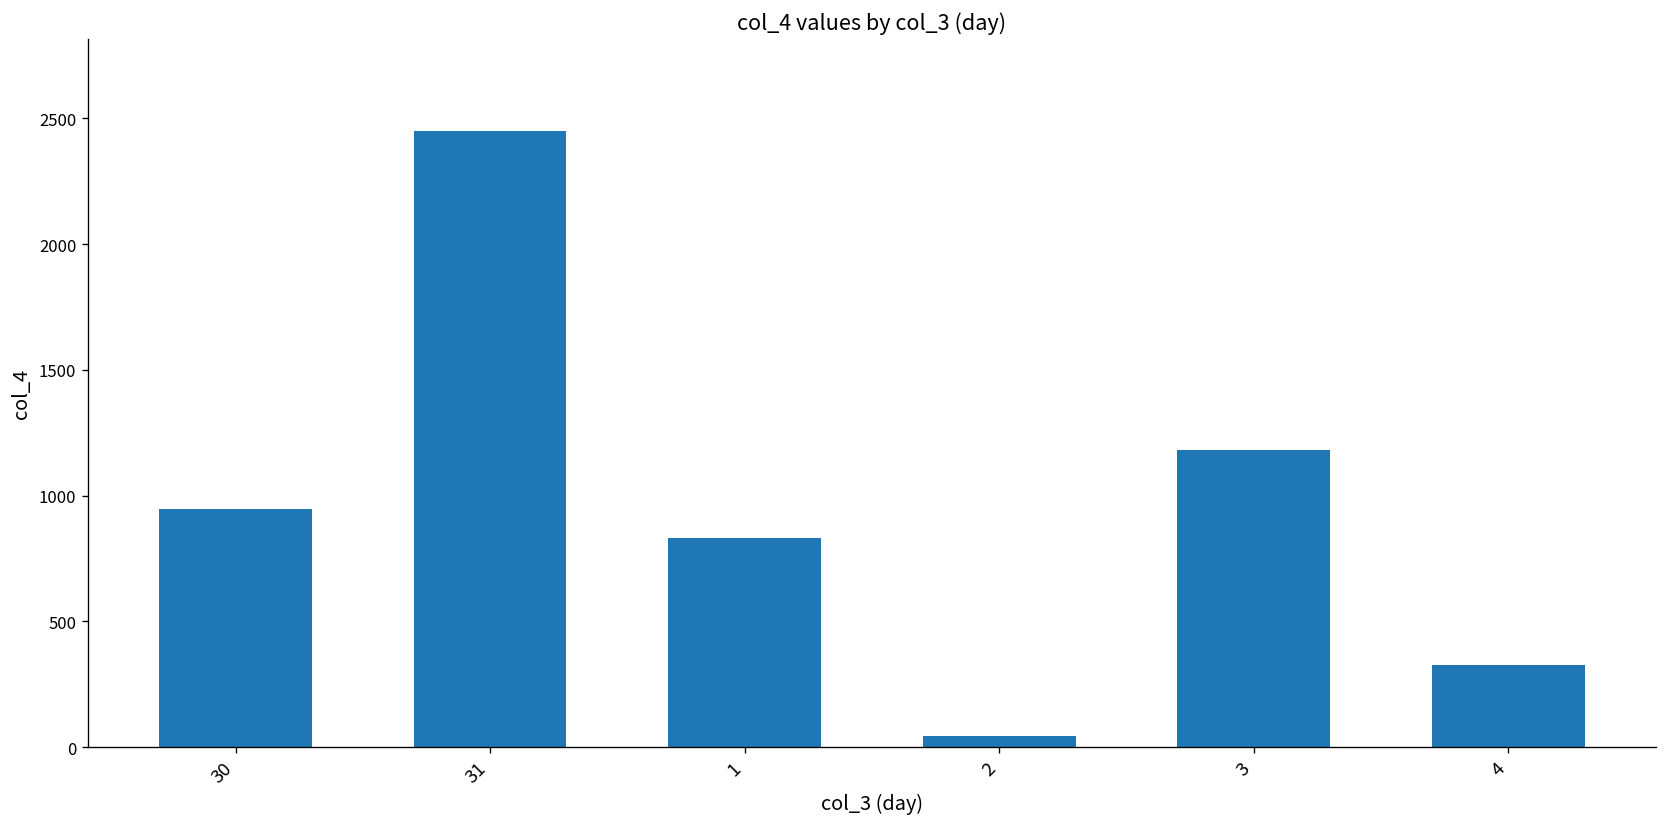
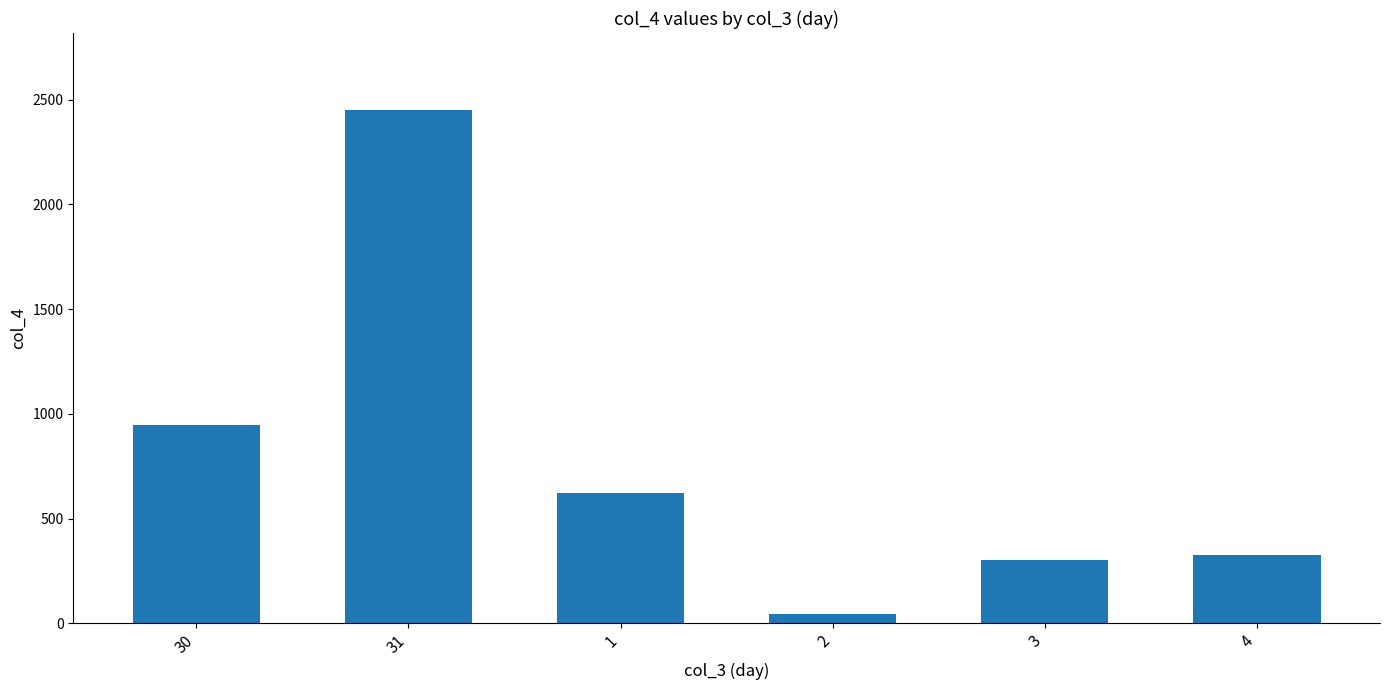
  {
    "30": 950,
    "31": 2450,
-   "1": 830,
+   "1": 620,
    "2": 50,
-   "3": 1180,
+   "3": 300,
    "4": 330
  }
